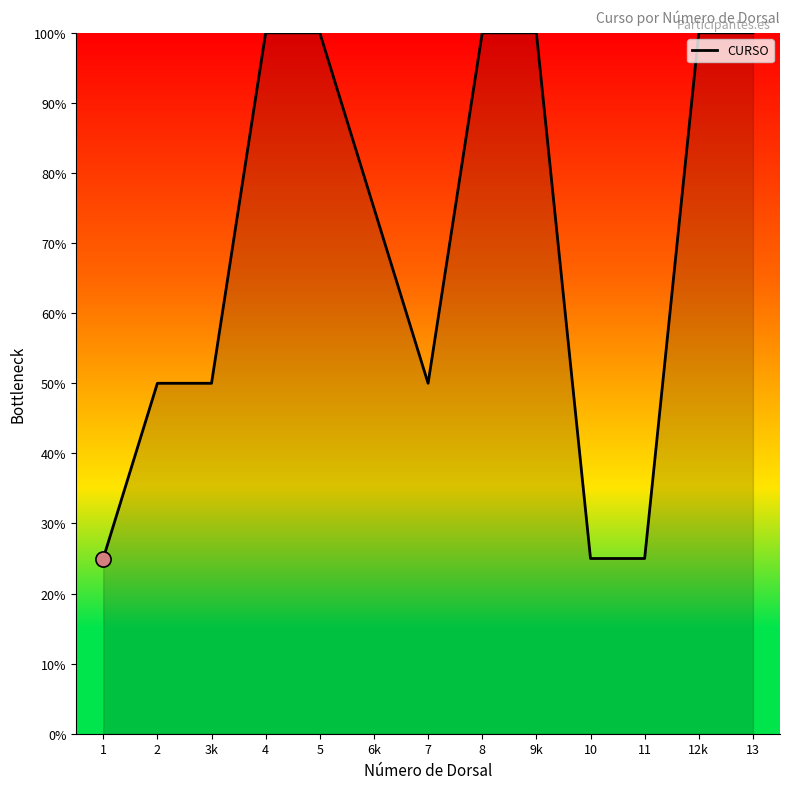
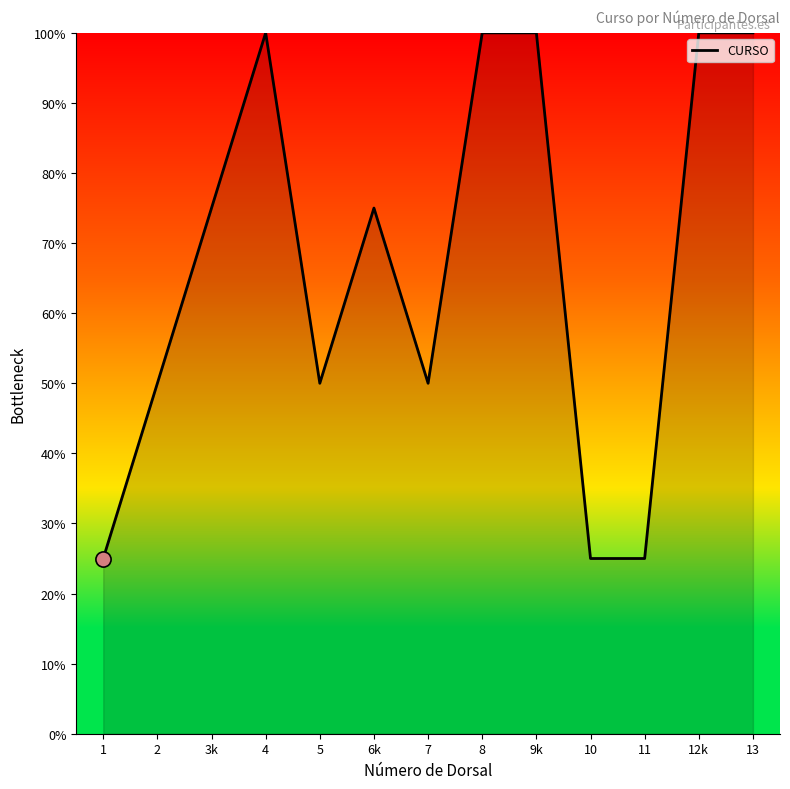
  {
    "CURSO": {
      "2": "50%",
-     "3k": "50%",
+     "3k": "75%",
      "4": "100%",
-     "5": "100%",
+     "5": "50%",
      "6k": "75%",
      "7": "50%",
      "8": "100%",
      "9k": "100%",
      "10": "25%",
      "11": "25%",
      "12k": "100%",
      "13": "100%"
    }
  }
